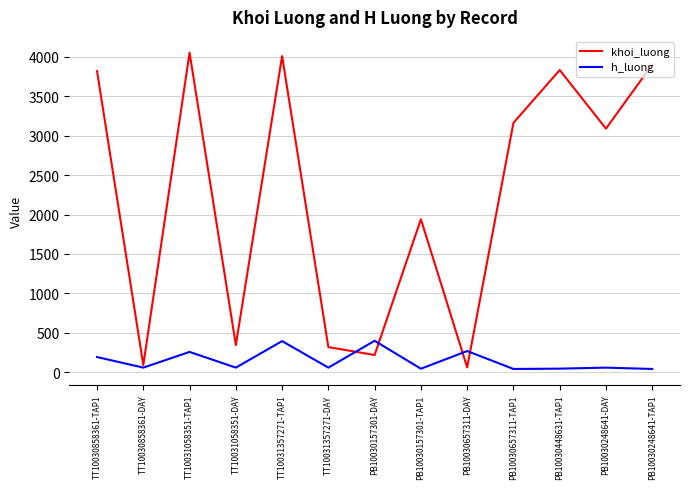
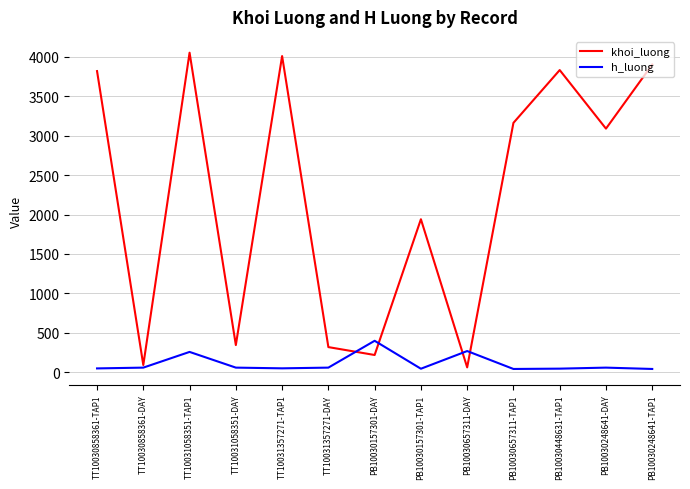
  {
    "khoi_luong": {
      "TT10030858361-TAP1": 3800,
      "TT10030858361-DAY": 100,
      "TT10031058351-TAP1": 4100,
      "TT10031058351-DAY": 300,
      "TT10031357271-TAP1": 4000,
      "TT10031357271-DAY": 300,
      "PB10030157301-DAY": 200,
      "PB10030157301-TAP1": 1900,
      "PB10030657311-DAY": 100,
      "PB10030657311-TAP1": 3200,
      "PB10030448631-TAP1": 3800,
      "PB10030248641-DAY": 3100
    },
    "h_luong": {
-     "TT10030858361-TAP1": 200,
+     "TT10030858361-TAP1": 100,
      "TT10030858361-DAY": 100,
      "TT10031058351-TAP1": 300,
      "TT10031058351-DAY": 100,
-     "TT10031357271-TAP1": 400,
+     "TT10031357271-TAP1": 100,
      "TT10031357271-DAY": 100,
      "PB10030157301-DAY": 400,
      "PB10030157301-TAP1": 0,
      "PB10030657311-DAY": 300,
      "PB10030657311-TAP1": 0,
      "PB10030448631-TAP1": 0,
      "PB10030248641-DAY": 100,
      "PB10030248641-TAP1": 0
    }
  }
